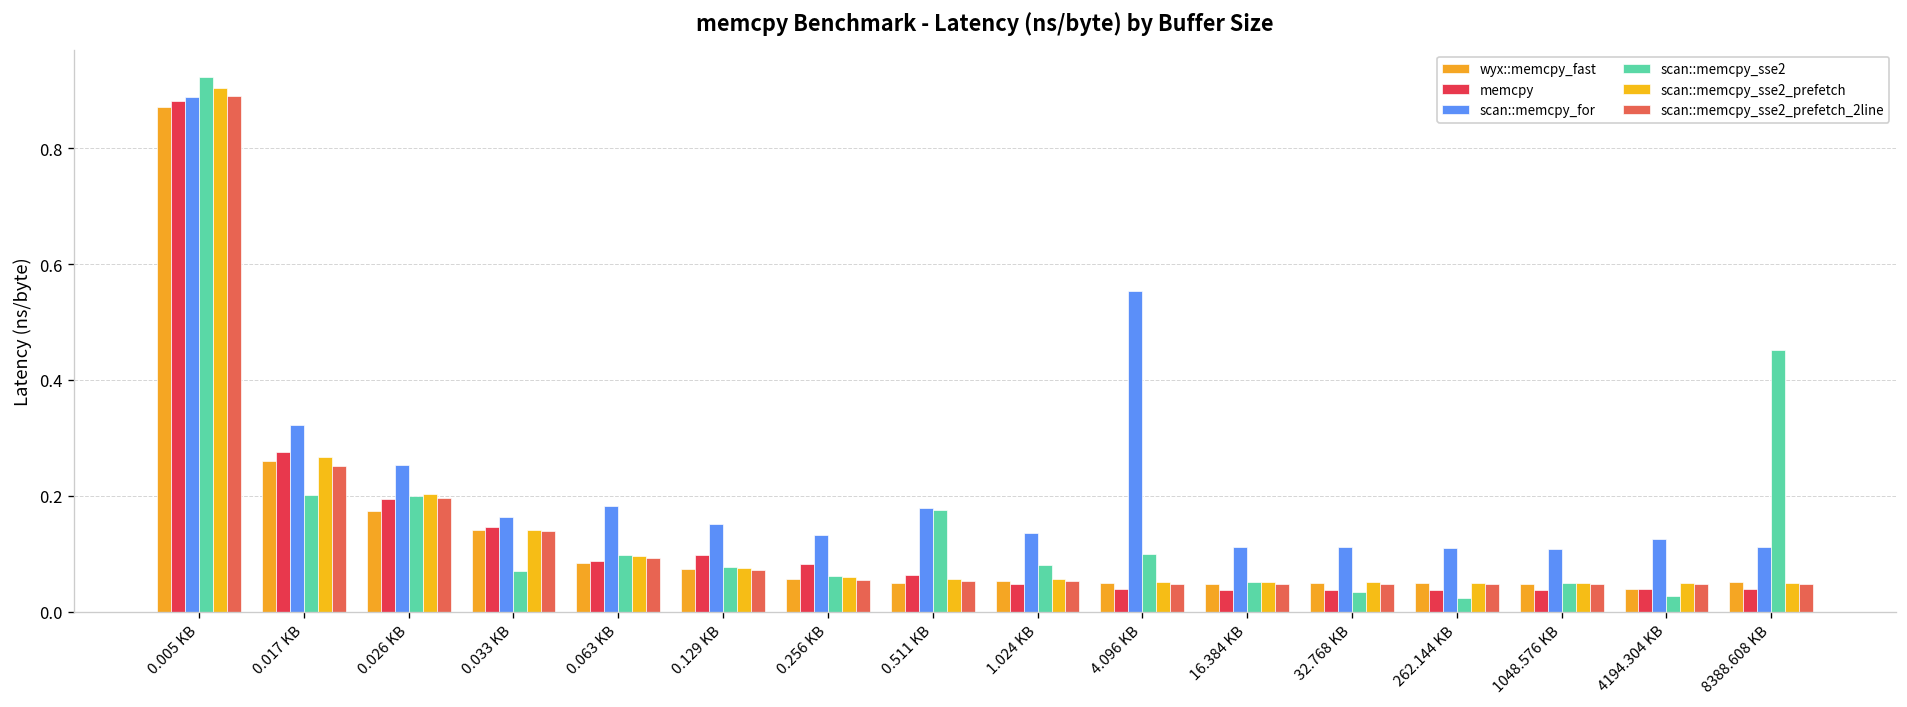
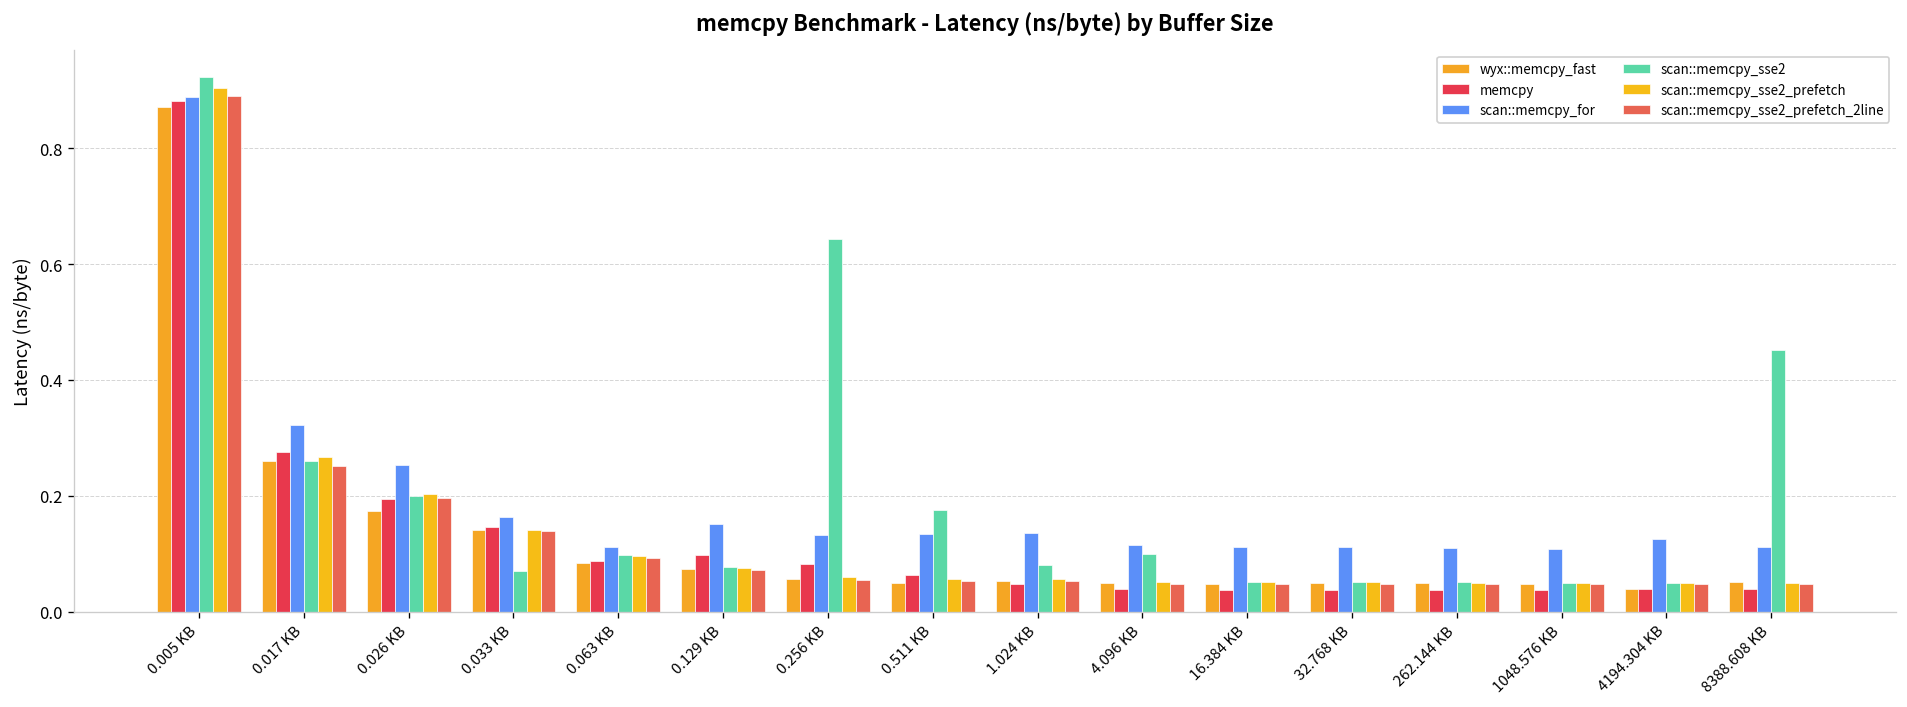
  {
    "scan::memcpy_for": {
      "0.005 KB": 0.89,
      "0.017 KB": 0.32,
      "0.026 KB": 0.25,
      "0.033 KB": 0.16,
-     "0.063 KB": 0.18,
+     "0.063 KB": 0.11,
      "0.129 KB": 0.15,
      "0.256 KB": 0.13,
-     "0.511 KB": 0.18,
+     "0.511 KB": 0.13,
      "1.024 KB": 0.14,
-     "4.096 KB": 0.55,
+     "4.096 KB": 0.11,
      "16.384 KB": 0.11,
      "32.768 KB": 0.11,
      "262.144 KB": 0.11,
      "1048.576 KB": 0.11,
      "4194.304 KB": 0.13,
      "8388.608 KB": 0.11
    },
    "scan::memcpy_sse2": {
      "0.005 KB": 0.92,
-     "0.017 KB": 0.20,
+     "0.017 KB": 0.26,
      "0.026 KB": 0.20,
      "0.033 KB": 0.07,
      "0.063 KB": 0.10,
      "0.129 KB": 0.08,
-     "0.256 KB": 0.06,
+     "0.256 KB": 0.64,
      "0.511 KB": 0.17,
      "1.024 KB": 0.08,
      "4.096 KB": 0.10,
      "16.384 KB": 0.05,
-     "32.768 KB": 0.03,
-     "262.144 KB": 0.02,
+     "32.768 KB": 0.05,
+     "262.144 KB": 0.05,
      "1048.576 KB": 0.05,
-     "4194.304 KB": 0.03,
+     "4194.304 KB": 0.05,
      "8388.608 KB": 0.45
    }
  }
